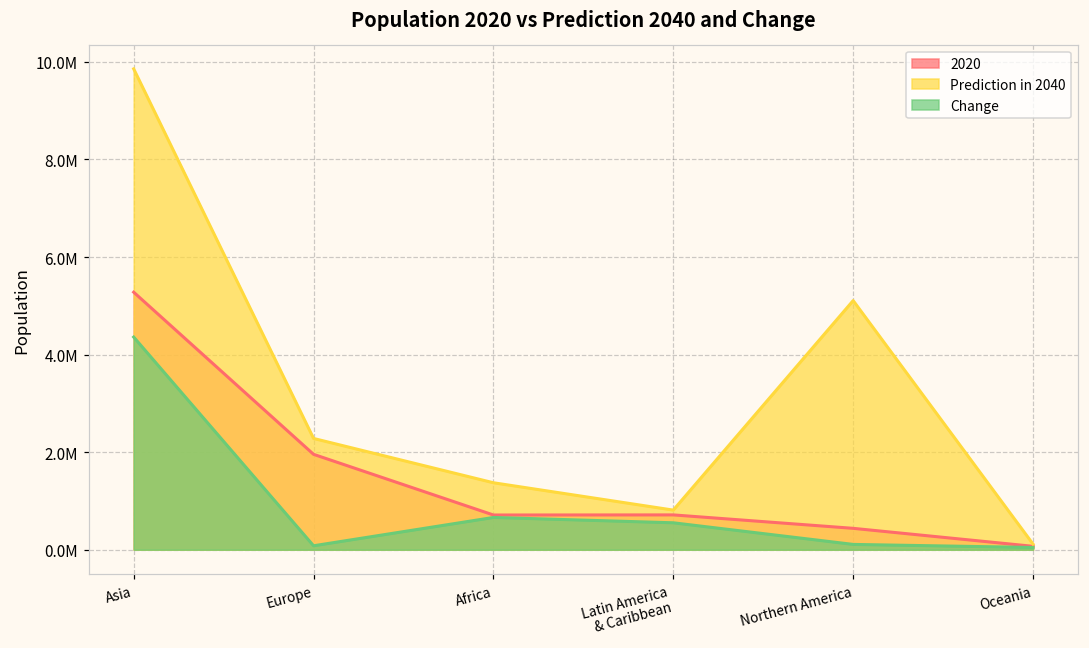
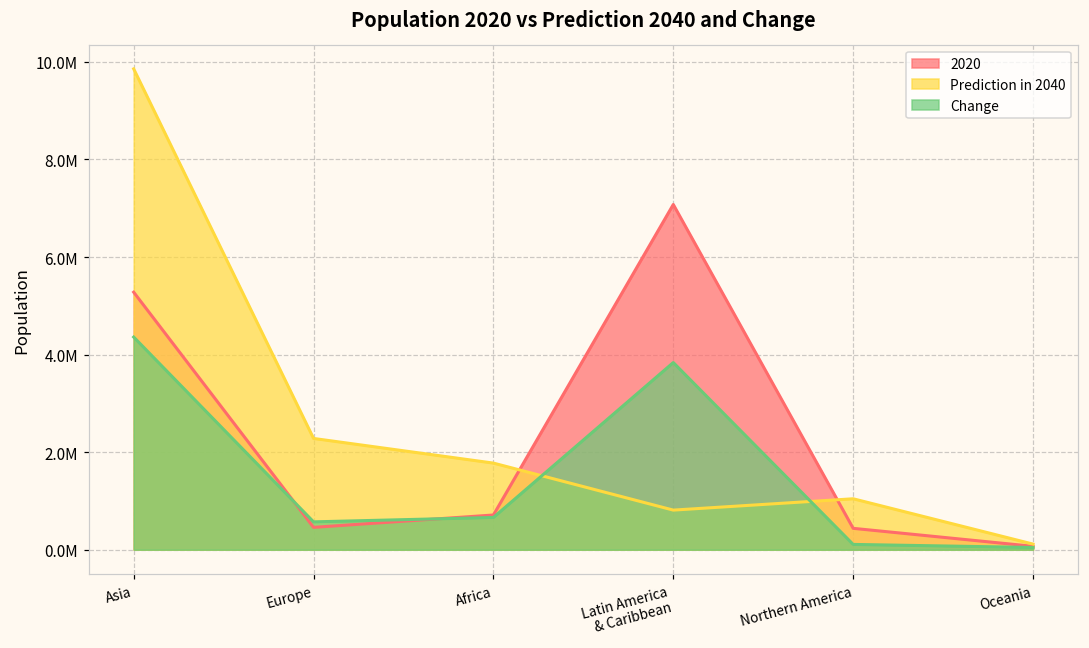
  {
    "2020": {
      "Asia": 5300000,
-     "Europe": 2000000,
-     "Latin America & Caribbean": 700000,
+     "Europe": 500000,
+     "Latin America & Caribbean": 7100000,
      "Northern America": 400000
    },
    "Prediction in 2040": {
      "Asia": 9900000,
      "Europe": 2300000,
-     "Africa": 1400000,
+     "Africa": 1800000,
      "Latin America & Caribbean": 800000,
-     "Northern America": 5100000
+     "Northern America": 1000000
    },
    "Change": {
      "Asia": 4400000,
-     "Europe": 100000,
-     "Latin America & Caribbean": 600000,
+     "Europe": 600000,
+     "Latin America & Caribbean": 3800000,
      "Northern America": 100000
    }
  }
